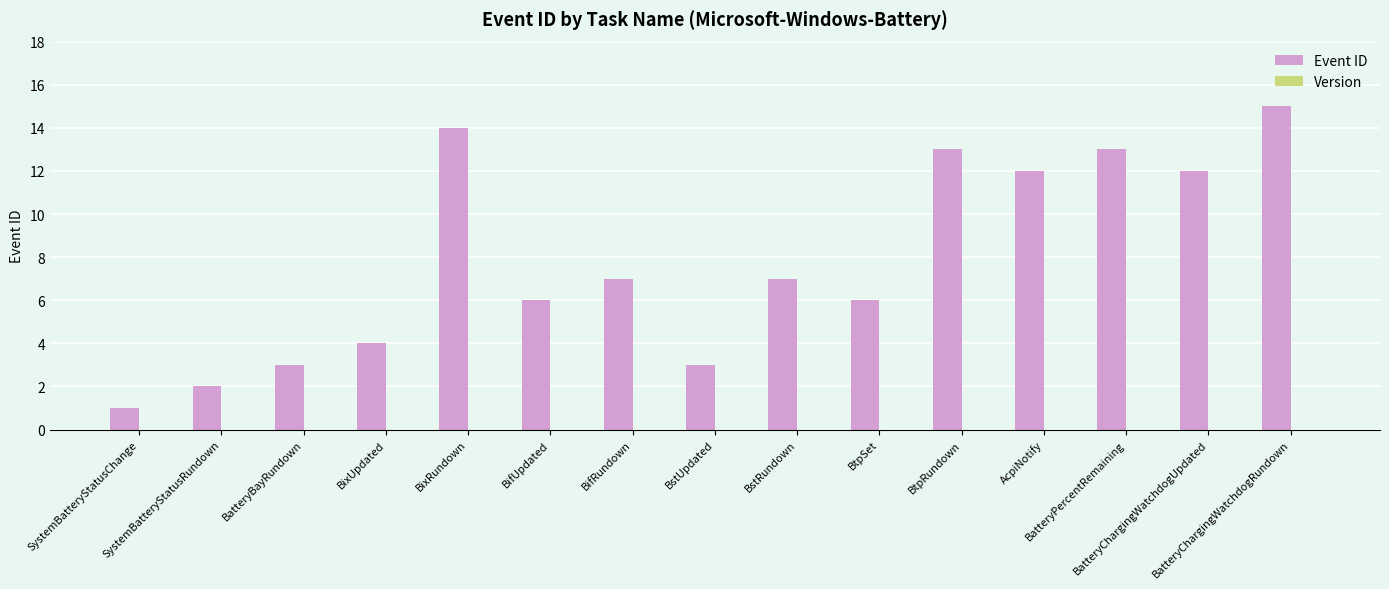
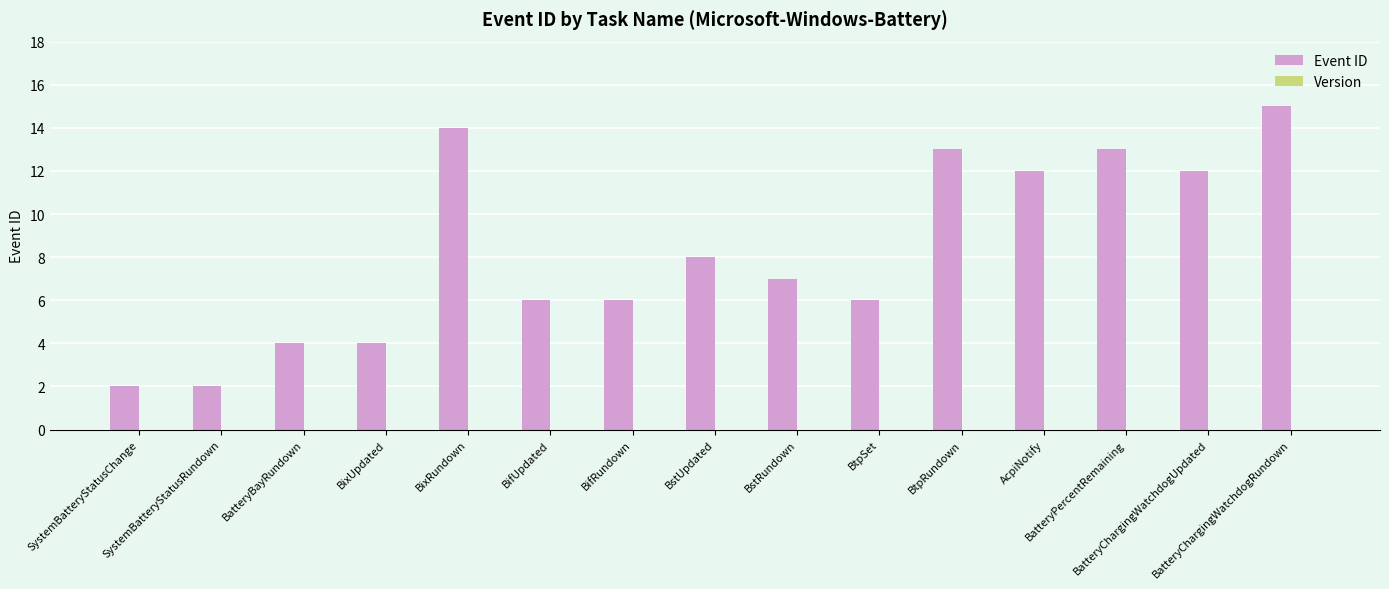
  {
    "Event ID": {
-     "SystemBatteryStatusChange": 1,
+     "SystemBatteryStatusChange": 2,
      "SystemBatteryStatusRundown": 2,
-     "BatteryBayRundown": 3,
+     "BatteryBayRundown": 4,
      "BixUpdated": 4,
      "BixRundown": 14,
      "BifUpdated": 6,
-     "BifRundown": 7,
-     "BstUpdated": 3,
+     "BifRundown": 6,
+     "BstUpdated": 8,
      "BstRundown": 7,
      "BtpSet": 6,
      "BtpRundown": 13,
      "AcpiNotify": 12,
      "BatteryPercentRemaining": 13,
      "BatteryChargingWatchdogUpdated": 12,
      "BatteryChargingWatchdogRundown": 15
    },
    "Version": {
      "SystemBatteryStatusChange": 0,
      "SystemBatteryStatusRundown": 0,
      "BatteryBayRundown": 0,
      "BixUpdated": 0,
      "BixRundown": 0,
      "BifUpdated": 0,
      "BifRundown": 0,
      "BstUpdated": 0,
      "BstRundown": 0,
      "BtpSet": 0,
      "BtpRundown": 0,
      "AcpiNotify": 0,
      "BatteryPercentRemaining": 0,
      "BatteryChargingWatchdogUpdated": 0,
      "BatteryChargingWatchdogRundown": 0
    }
  }
